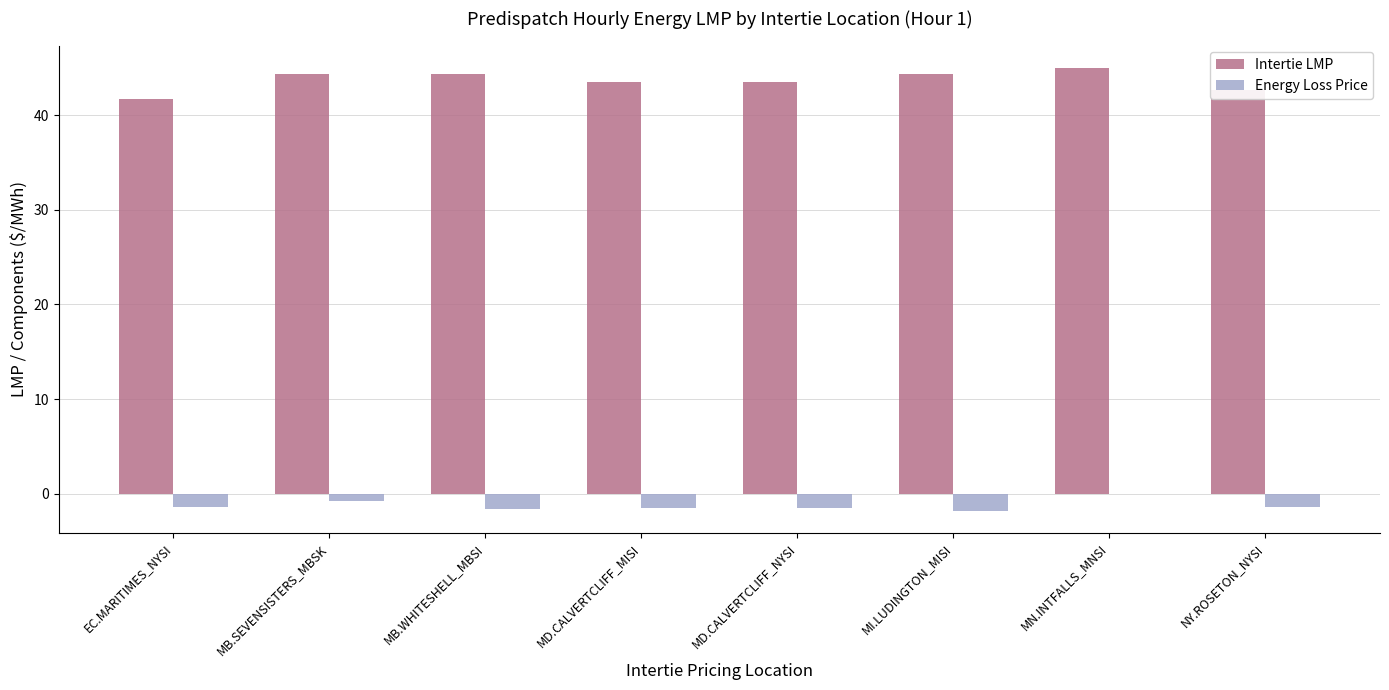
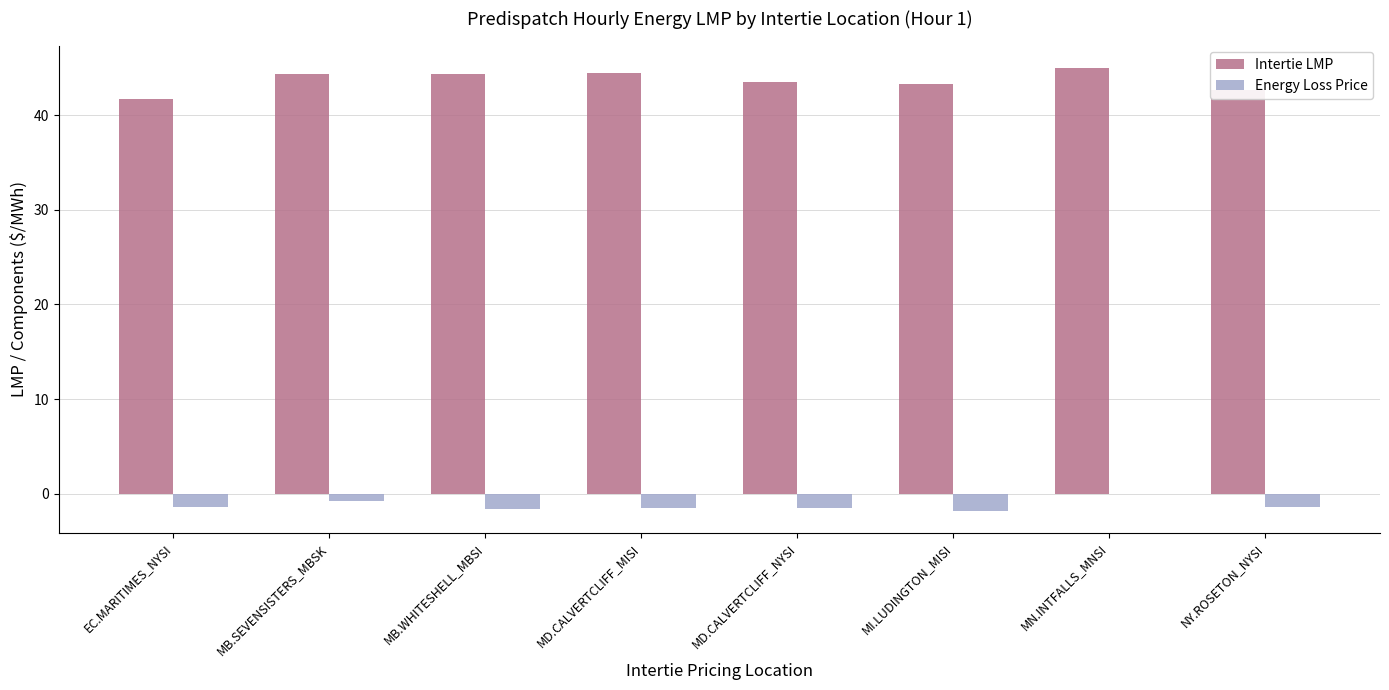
  {
    "Intertie LMP": {
      "EC.MARITIMES_NYSI": 42,
      "MB.SEVENSISTERS_MBSK": 44,
      "MB.WHITESHELL_MBSI": 44,
-     "MD.CALVERTCLIFF_MISI": 43.5,
+     "MD.CALVERTCLIFF_MISI": 44.5,
      "MD.CALVERTCLIFF_NYSI": 44,
-     "MI.LUDINGTON_MISI": 44,
+     "MI.LUDINGTON_MISI": 43,
      "MN.INTFALLS_MNSI": 45
    },
    "Energy Loss Price": {
      "EC.MARITIMES_NYSI": -1,
      "MB.SEVENSISTERS_MBSK": -1,
      "MB.WHITESHELL_MBSI": -2,
      "MD.CALVERTCLIFF_MISI": -1,
      "MD.CALVERTCLIFF_NYSI": -1,
      "MI.LUDINGTON_MISI": -2,
      "MN.INTFALLS_MNSI": 0,
      "NY.ROSETON_NYSI": -1
    }
  }
